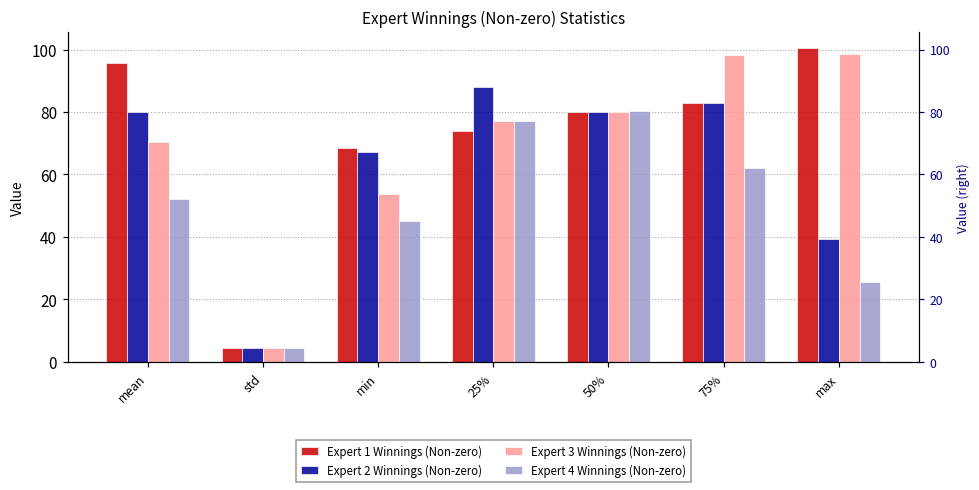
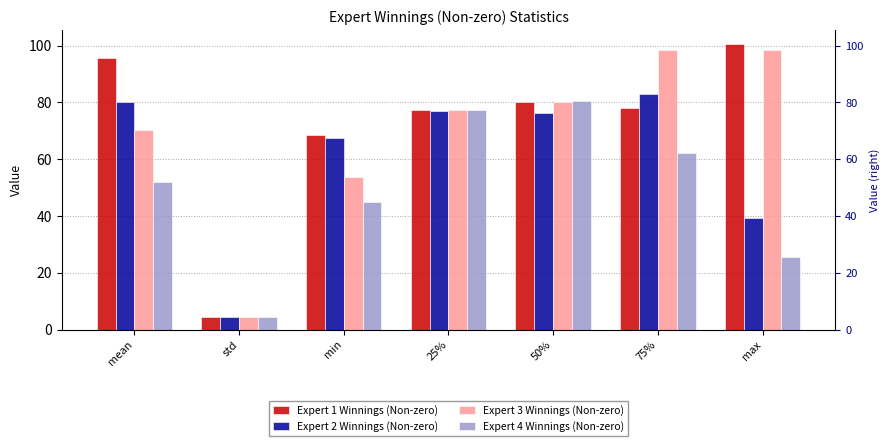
  {
    "Expert 1 Winnings (Non-zero)": {
      "mean": 96,
      "std": 4,
      "min": 68,
-     "25%": 74,
+     "25%": 77,
      "50%": 80,
-     "75%": 83,
+     "75%": 78,
      "max": 101
    },
    "Expert 2 Winnings (Non-zero)": {
      "mean": 80,
      "std": 4,
      "min": 67,
-     "25%": 88,
-     "50%": 80,
+     "25%": 77,
+     "50%": 76,
      "75%": 83,
      "max": 39
    },
    "Expert 3 Winnings (Non-zero)": {
      "mean": 70,
      "std": 5,
      "min": 54,
      "25%": 77,
      "50%": 80,
      "75%": 98,
      "max": 99
    },
    "Expert 4 Winnings (Non-zero)": {
      "mean": 52,
      "std": 4,
      "min": 45,
      "25%": 77,
      "50%": 80,
      "75%": 62,
      "max": 26
    }
  }
